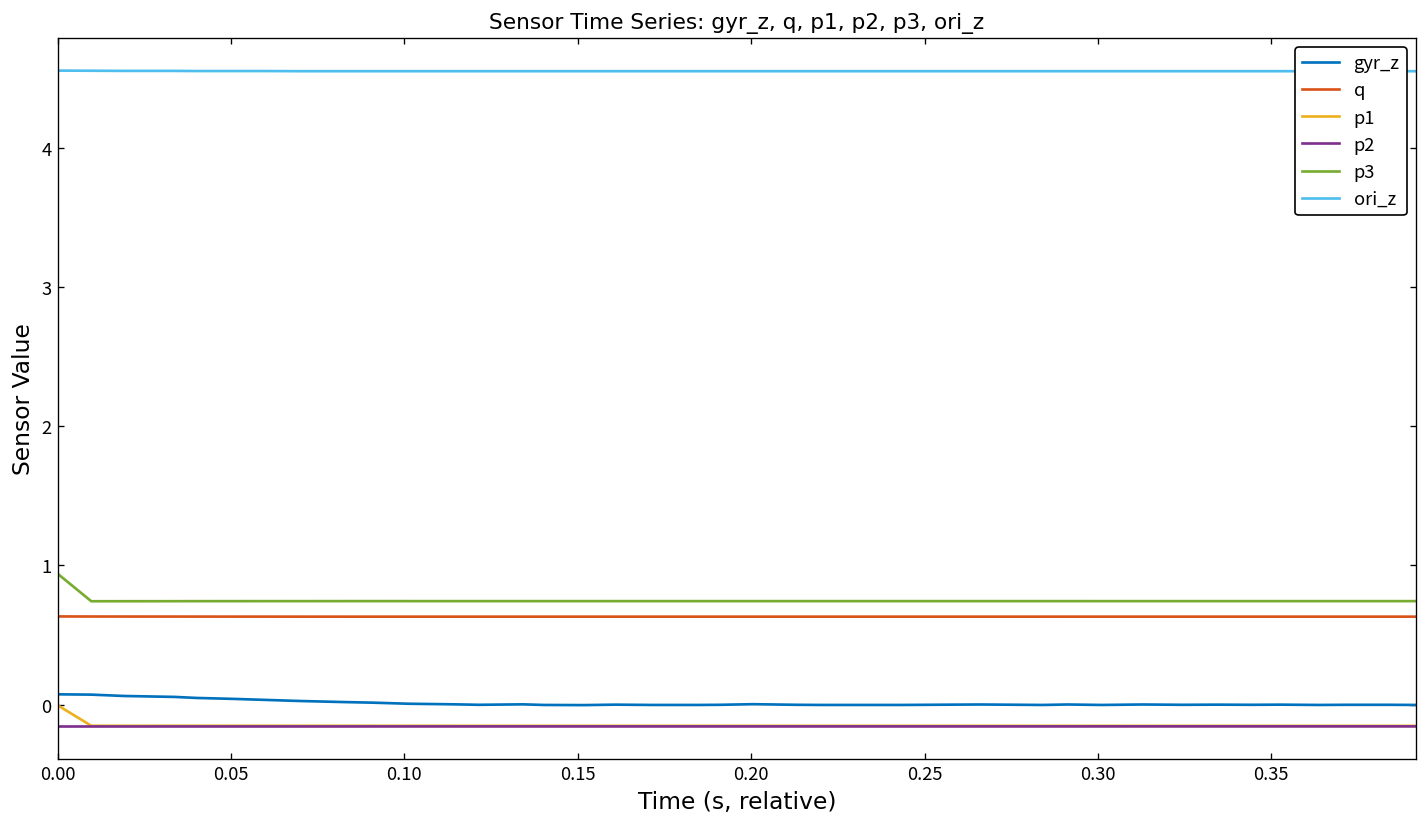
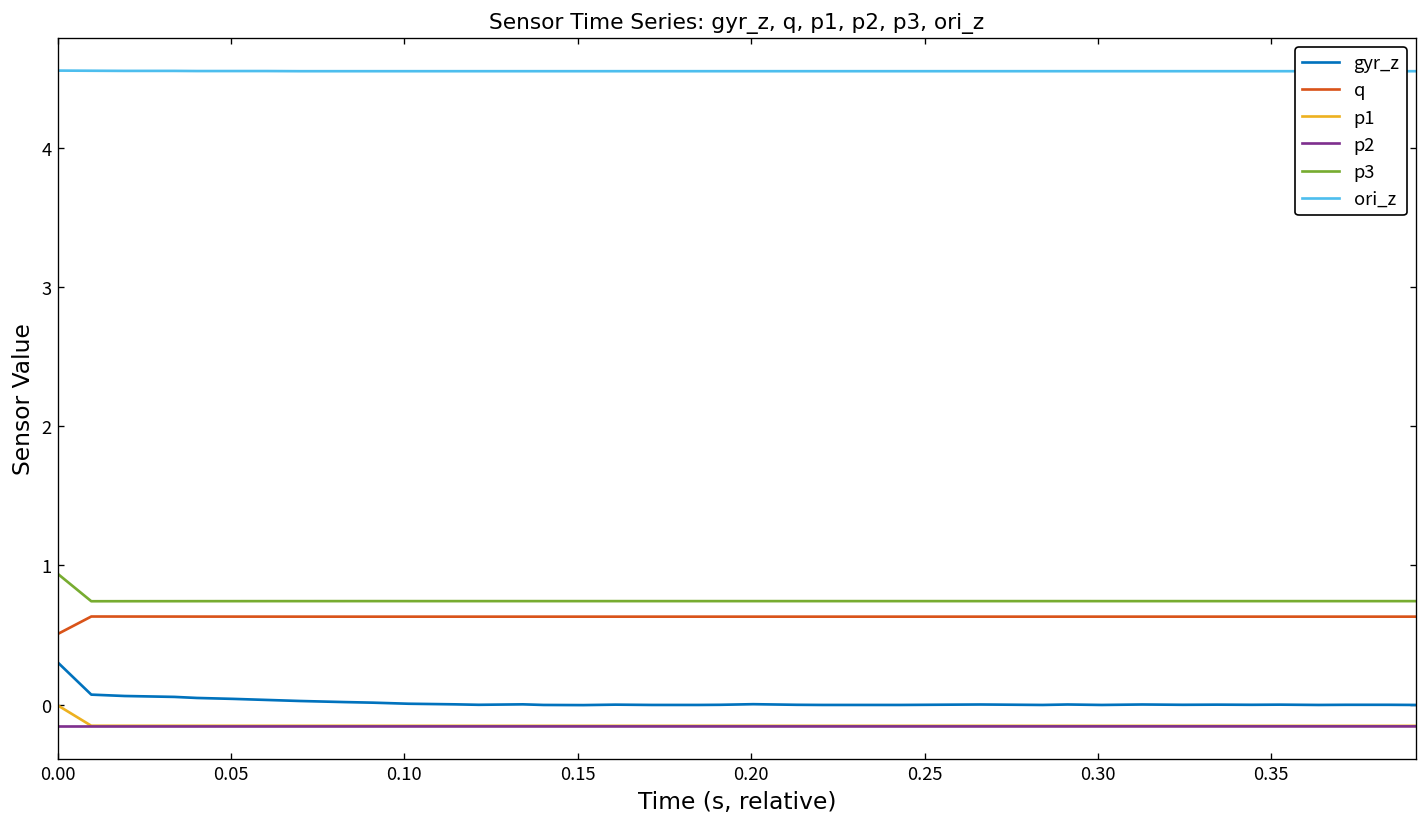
  {
    "gyr_z": {
-     "0.00": 0.07
+     "0.00": 0.31
    },
    "q": {
-     "0.00": 0.63
+     "0.00": 0.51
    },
    "p1": {
      "0.00": 0.00
    },
    "p2": {
      "0.00": -0.16
    },
    "p3": {
      "0.00": 0.94
    },
    "ori_z": {
      "0.00": 4.55
    }
  }
